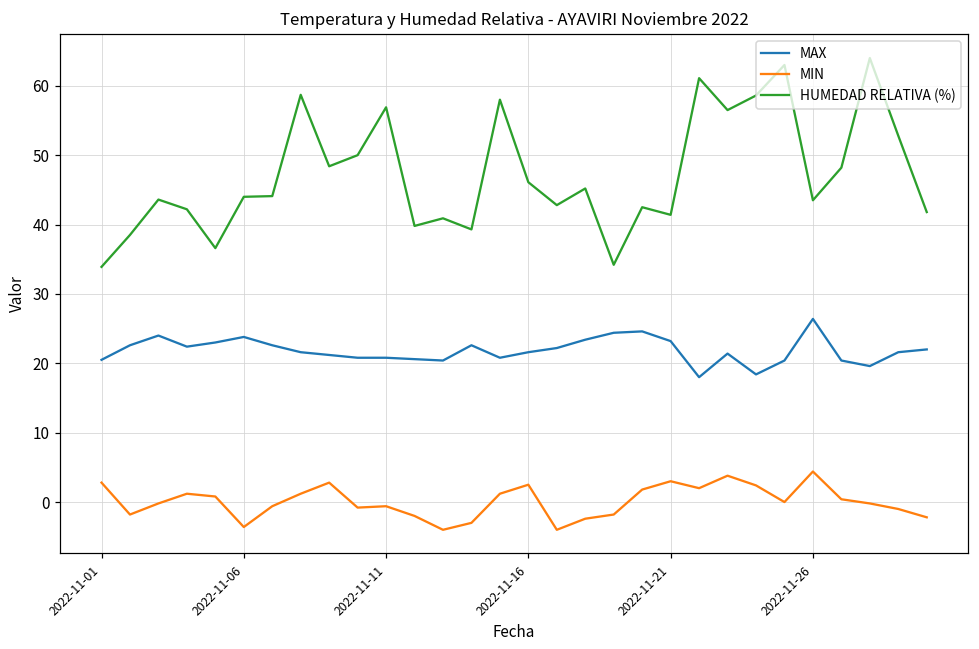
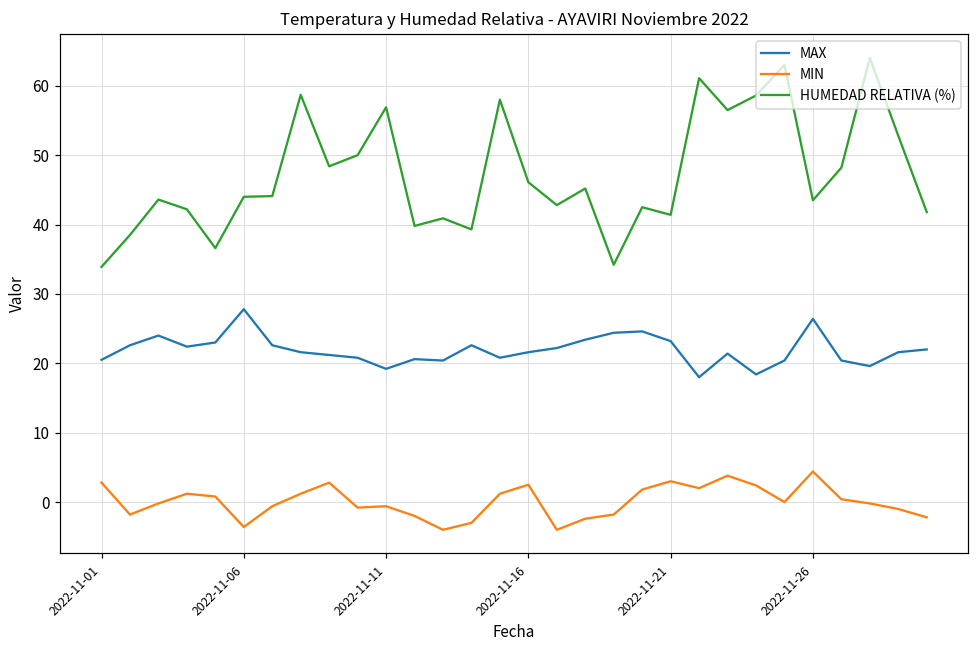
  {
    "MAX": {
      "2022-11-01": 21,
-     "2022-11-06": 24,
-     "2022-11-11": 21,
+     "2022-11-06": 28,
+     "2022-11-11": 19,
      "2022-11-16": 22,
      "2022-11-21": 23,
      "2022-11-26": 26
    },
    "MIN": {
      "2022-11-01": 3,
      "2022-11-06": -4,
      "2022-11-11": -1,
      "2022-11-16": 3,
      "2022-11-21": 3,
      "2022-11-26": 4
    },
    "HUMEDAD RELATIVA (%)": {
      "2022-11-01": 34,
      "2022-11-06": 44,
      "2022-11-11": 57,
      "2022-11-16": 46,
      "2022-11-21": 41,
      "2022-11-26": 44
    }
  }
